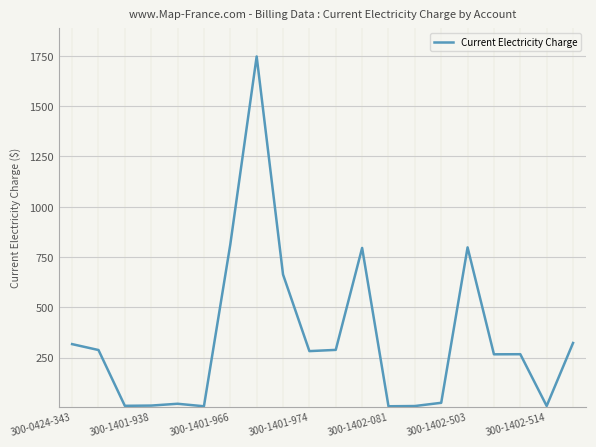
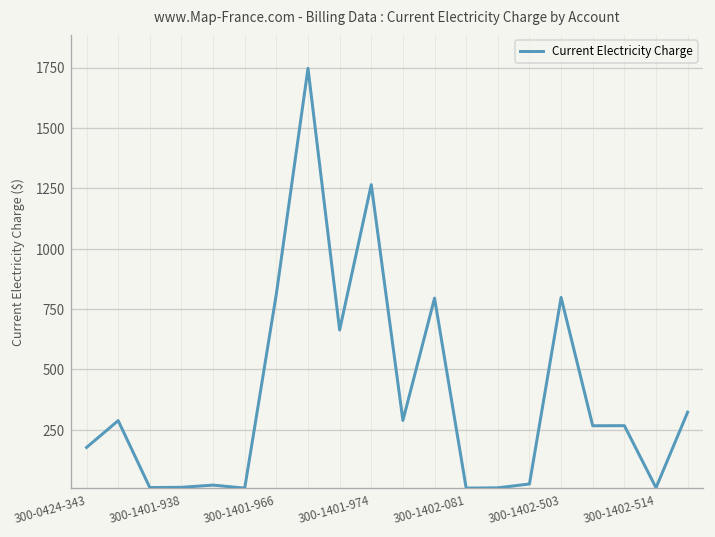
  {
-   "300-0424-343": 320,
+   "300-0424-343": 180,
    "300-1401-938": 10,
    "300-1401-966": 810,
-   "300-1401-974": 280,
+   "300-1401-974": 1270,
    "300-1402-081": 10,
    "300-1402-503": 800,
    "300-1402-514": 10
  }
